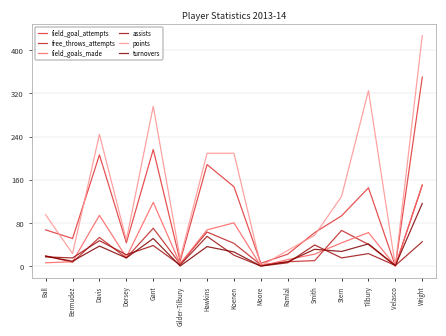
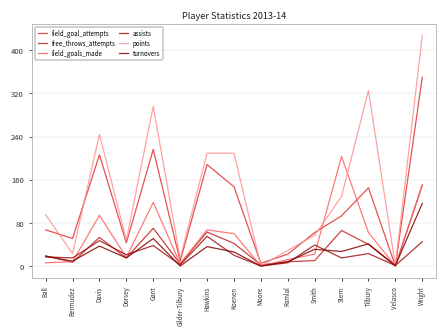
  {
    "field_goals_made": {
      "Ball": 10,
      "Davis": 90,
      "Gant": 120,
-     "Koenen": 80,
+     "Koenen": 60,
      "Smith": 20,
-     "Stern": 40,
+     "Stern": 200,
      "Tilbury": 60
    },
    "points": {
      "Ball": 100,
      "Bermudez": 20,
      "Davis": 240,
      "Gant": 300,
      "Hawkins": 210,
      "Koenen": 210,
      "Ramlal": 30,
      "Stern": 130,
      "Tilbury": 330,
      "Wright": 430
    }
  }
